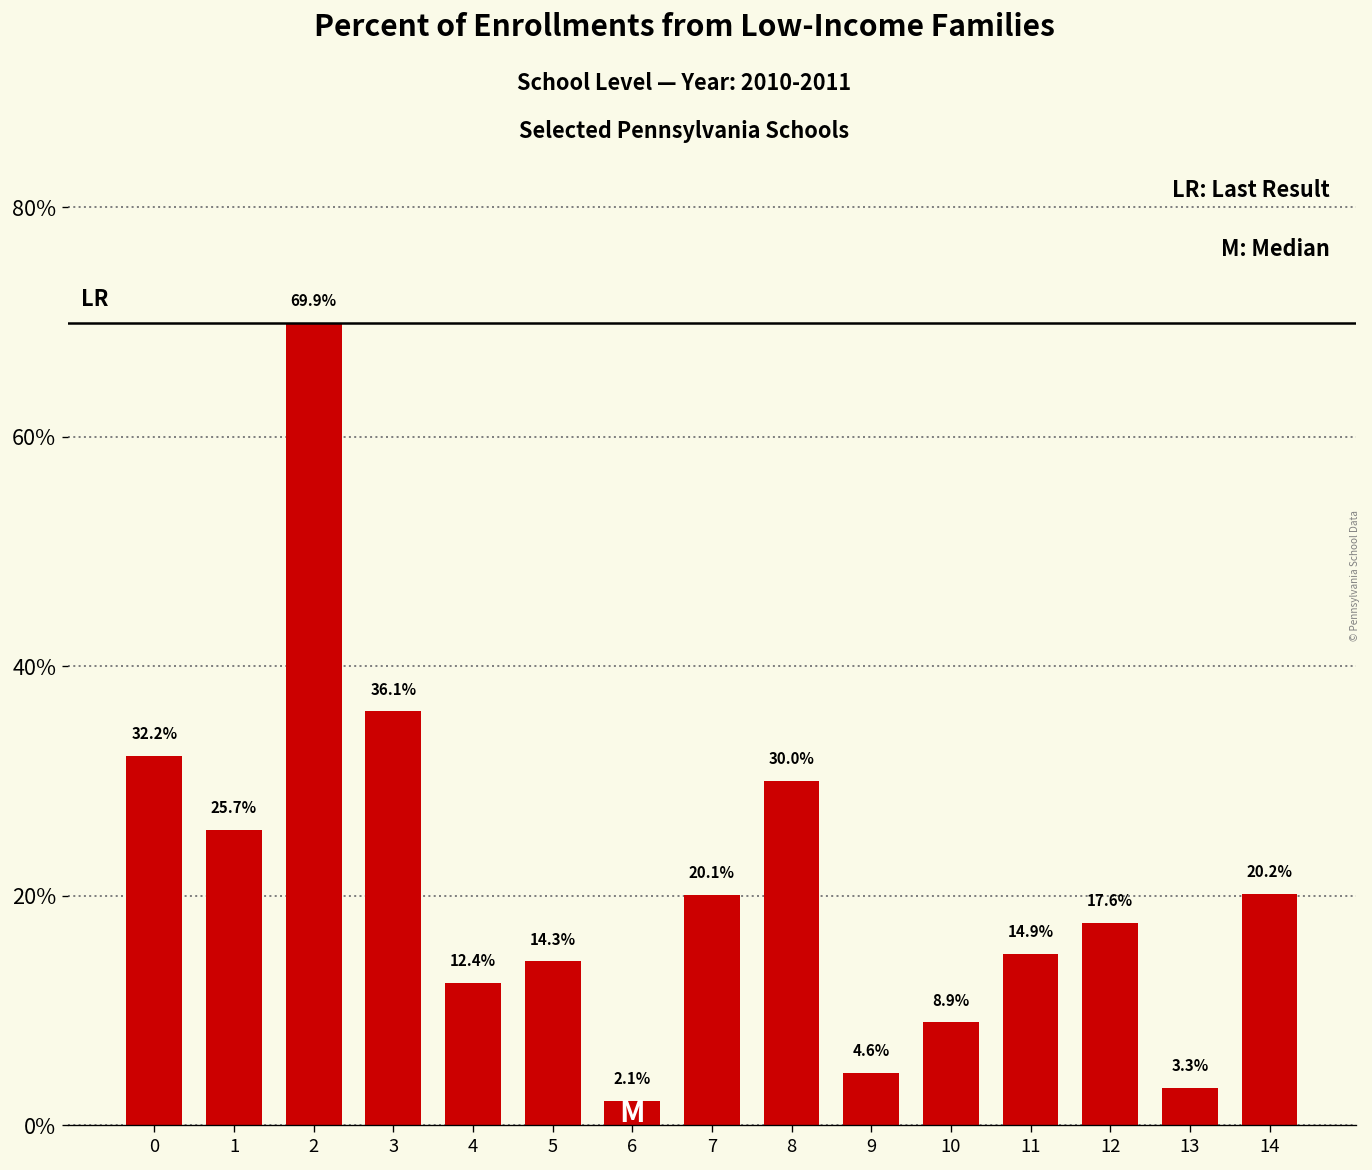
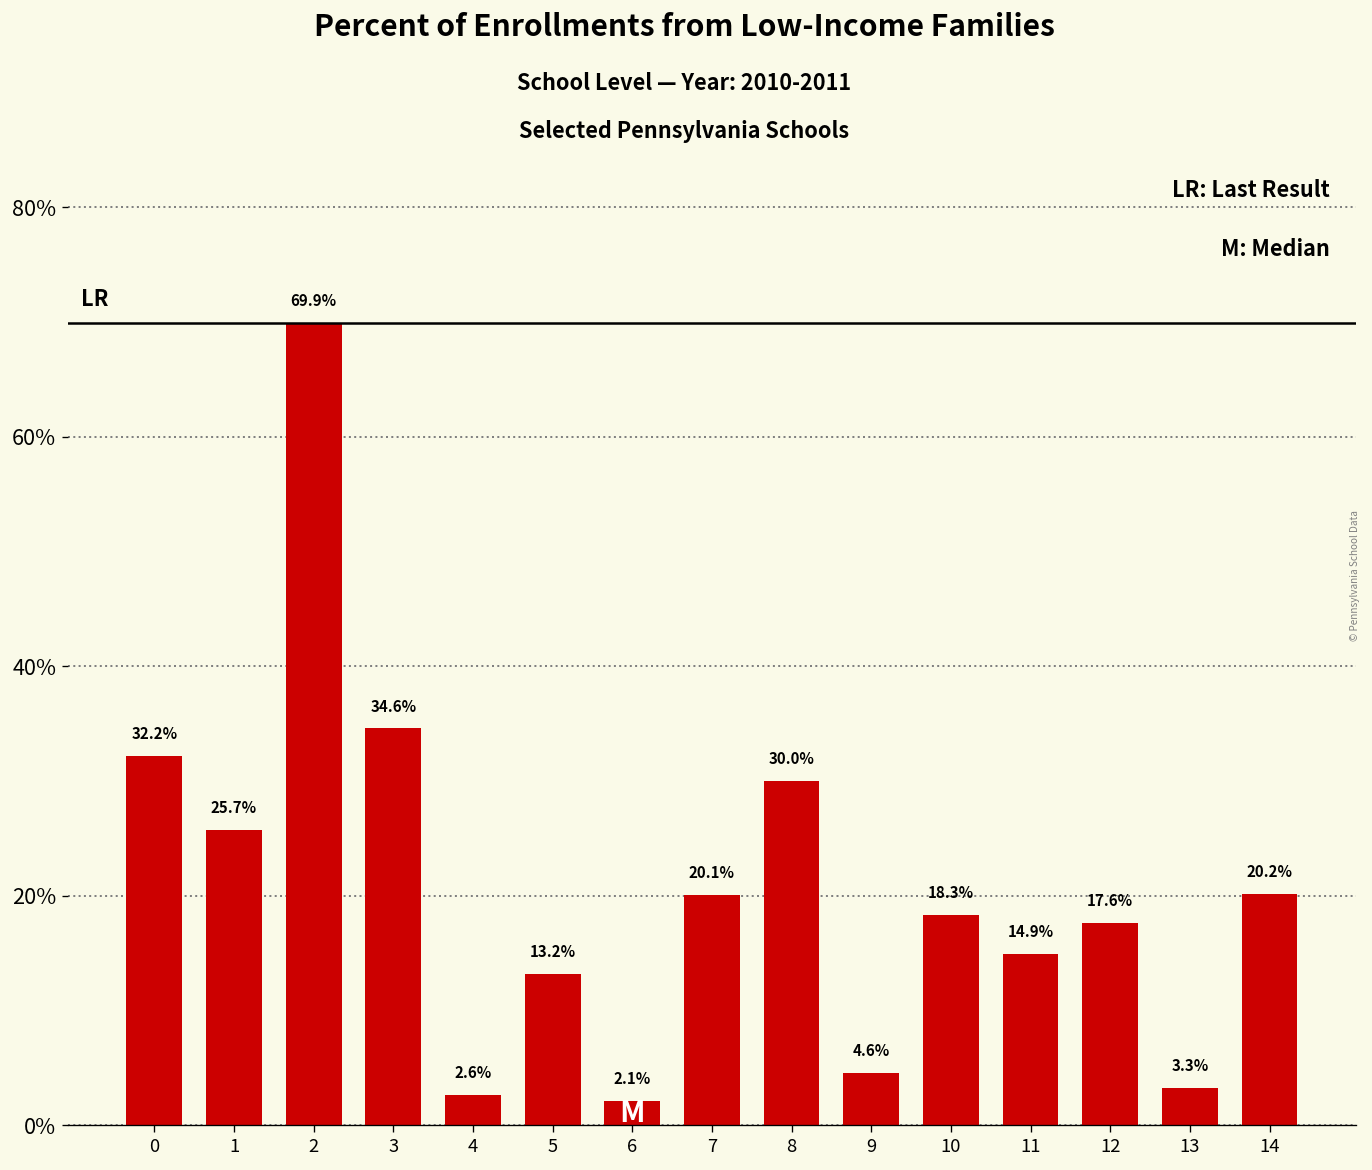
  {
    "0": "32.2%",
    "1": "25.7%",
    "2": "69.9%",
-   "3": "36.1%",
-   "4": "12.4%",
-   "5": "14.3%",
+   "3": "34.6%",
+   "4": "2.6%",
+   "5": "13.2%",
    "6": "2.1%",
    "7": "20.1%",
    "8": "30.0%",
    "9": "4.6%",
-   "10": "8.9%",
+   "10": "18.3%",
    "11": "14.9%",
    "12": "17.6%",
    "13": "3.3%",
    "14": "20.2%"
  }
